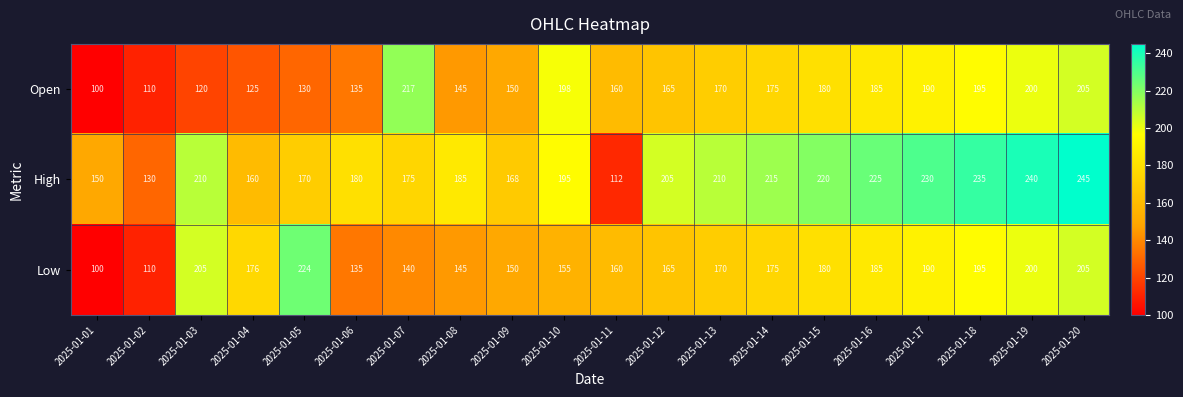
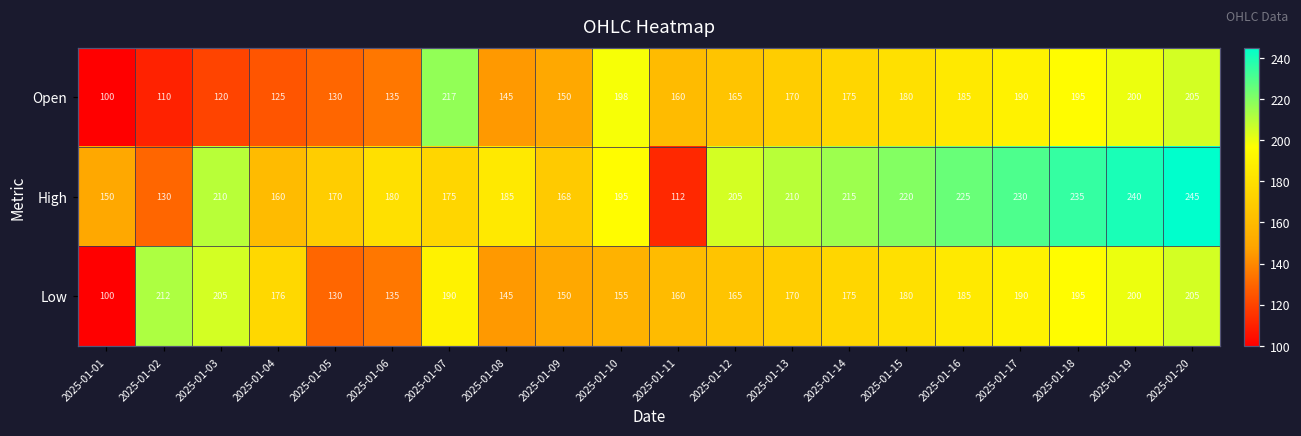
  {
    "Open": {
      "2025-01-01": 100,
      "2025-01-02": 110,
      "2025-01-03": 120,
      "2025-01-04": 125,
      "2025-01-05": 130,
      "2025-01-06": 135,
      "2025-01-07": 217,
      "2025-01-08": 145,
      "2025-01-09": 150,
      "2025-01-10": 198,
      "2025-01-11": 160,
      "2025-01-12": 165,
      "2025-01-13": 170,
      "2025-01-14": 175,
      "2025-01-15": 180,
      "2025-01-16": 185,
      "2025-01-17": 190,
      "2025-01-18": 195,
      "2025-01-19": 200,
      "2025-01-20": 205
    },
    "High": {
      "2025-01-01": 150,
      "2025-01-02": 130,
      "2025-01-03": 210,
      "2025-01-04": 160,
      "2025-01-05": 170,
      "2025-01-06": 180,
      "2025-01-07": 175,
      "2025-01-08": 185,
      "2025-01-09": 168,
      "2025-01-10": 195,
      "2025-01-11": 112,
      "2025-01-12": 205,
      "2025-01-13": 210,
      "2025-01-14": 215,
      "2025-01-15": 220,
      "2025-01-16": 225,
      "2025-01-17": 230,
      "2025-01-18": 235,
      "2025-01-19": 240,
      "2025-01-20": 245
    },
    "Low": {
      "2025-01-01": 100,
-     "2025-01-02": 110,
+     "2025-01-02": 212,
      "2025-01-03": 205,
      "2025-01-04": 176,
-     "2025-01-05": 224,
+     "2025-01-05": 130,
      "2025-01-06": 135,
-     "2025-01-07": 140,
+     "2025-01-07": 190,
      "2025-01-08": 145,
      "2025-01-09": 150,
      "2025-01-10": 155,
      "2025-01-11": 160,
      "2025-01-12": 165,
      "2025-01-13": 170,
      "2025-01-14": 175,
      "2025-01-15": 180,
      "2025-01-16": 185,
      "2025-01-17": 190,
      "2025-01-18": 195,
      "2025-01-19": 200,
      "2025-01-20": 205
    }
  }
